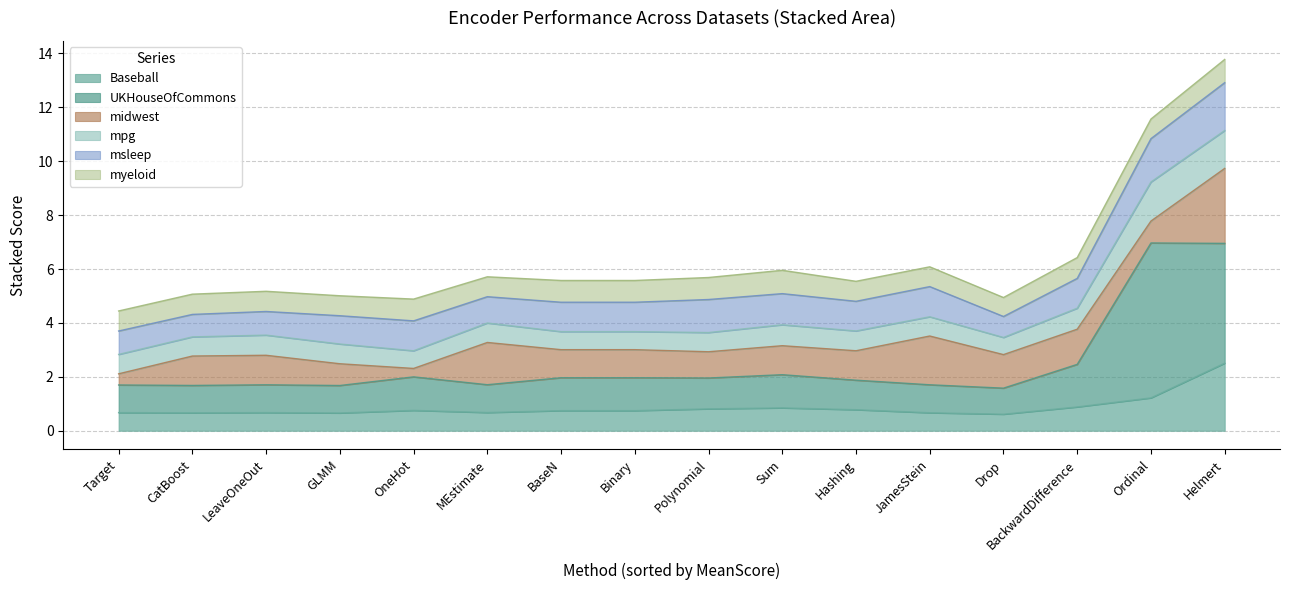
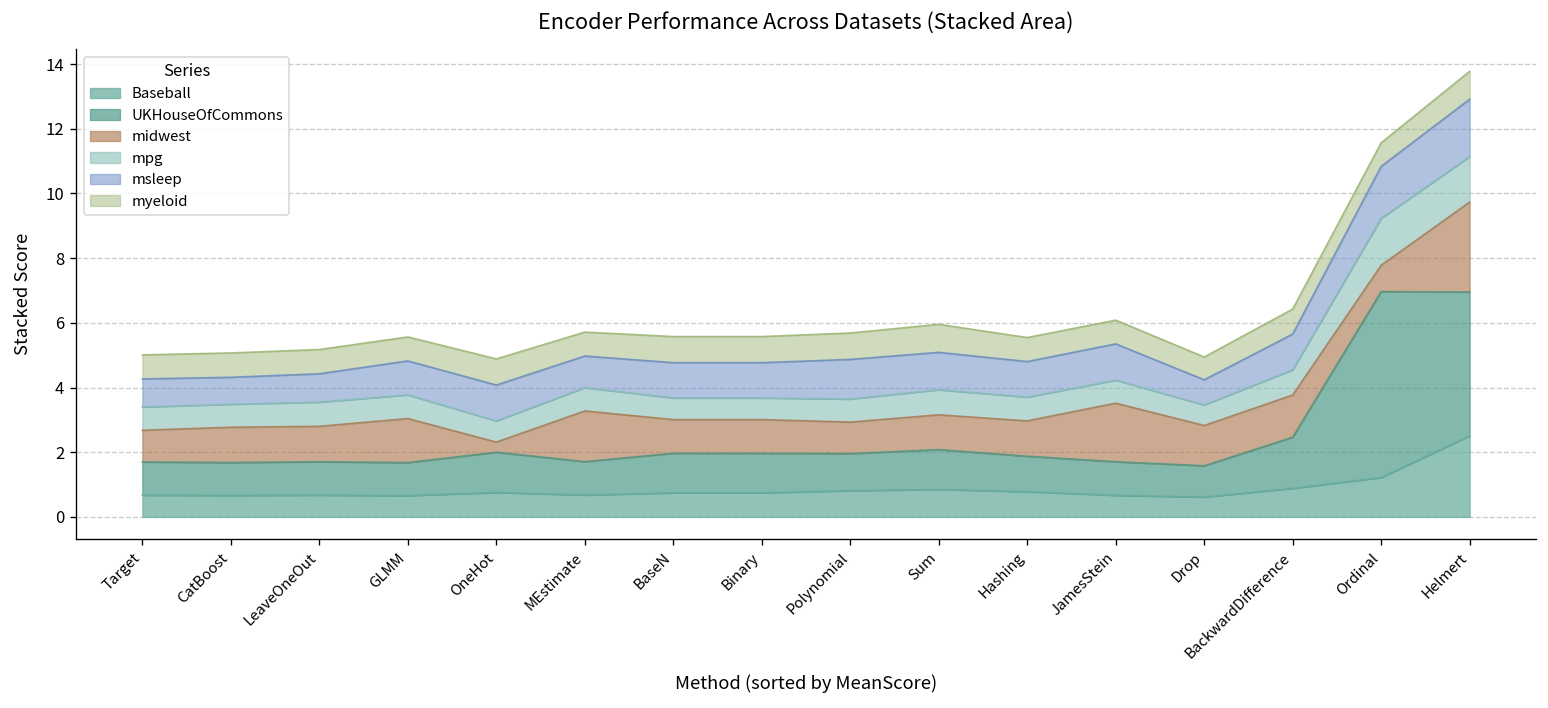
  {
    "midwest": {
-     "Target": 0.4,
+     "Target": 1.0,
      "CatBoost": 1.1,
      "LeaveOneOut": 1.1,
-     "GLMM": 0.8,
+     "GLMM": 1.4,
      "OneHot": 0.3,
      "MEstimate": 1.6,
      "BaseN": 1.0,
      "Binary": 1.0,
      "Polynomial": 1.0,
      "Sum": 1.1,
      "Hashing": 1.1,
      "JamesStein": 1.8,
      "Drop": 1.2,
      "BackwardDifference": 1.3,
      "Ordinal": 0.8,
      "Helmert": 2.8
    }
  }
